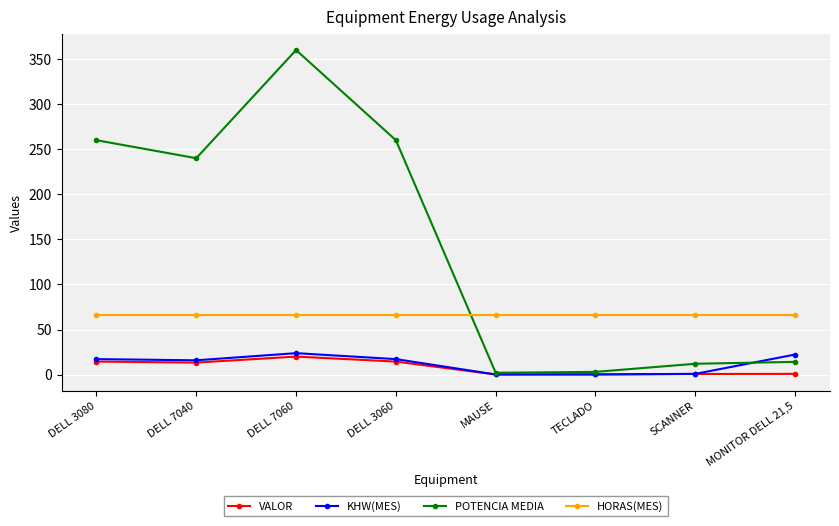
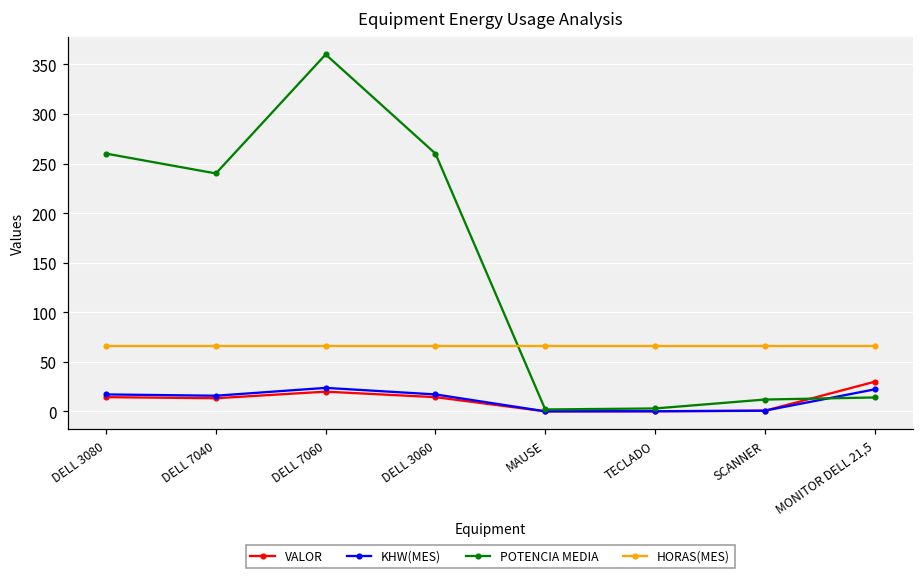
  {
    "VALOR": {
      "DELL 7060": 20,
-     "MONITOR DELL 21,5": 0
+     "MONITOR DELL 21,5": 30
    },
    "KHW(MES)": {
      "DELL 7060": 20,
      "MONITOR DELL 21,5": 20
    },
    "POTENCIA MEDIA": {
      "DELL 3080": 260,
      "DELL 7040": 240,
      "DELL 7060": 360,
      "DELL 3060": 260,
      "SCANNER": 10,
      "MONITOR DELL 21,5": 10
    },
    "HORAS(MES)": {
      "DELL 3080": 70,
      "DELL 7040": 70,
      "DELL 7060": 70,
      "DELL 3060": 70,
      "MAUSE": 70,
      "TECLADO": 70,
      "SCANNER": 70,
      "MONITOR DELL 21,5": 70
    }
  }
